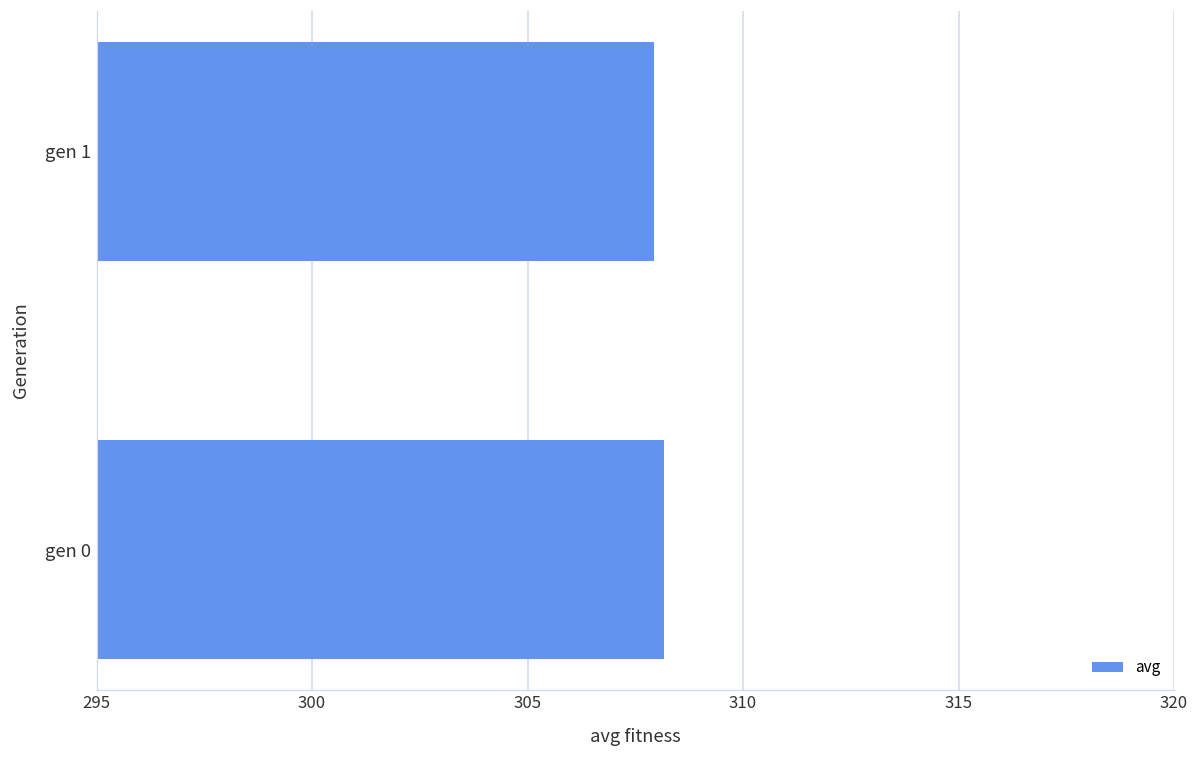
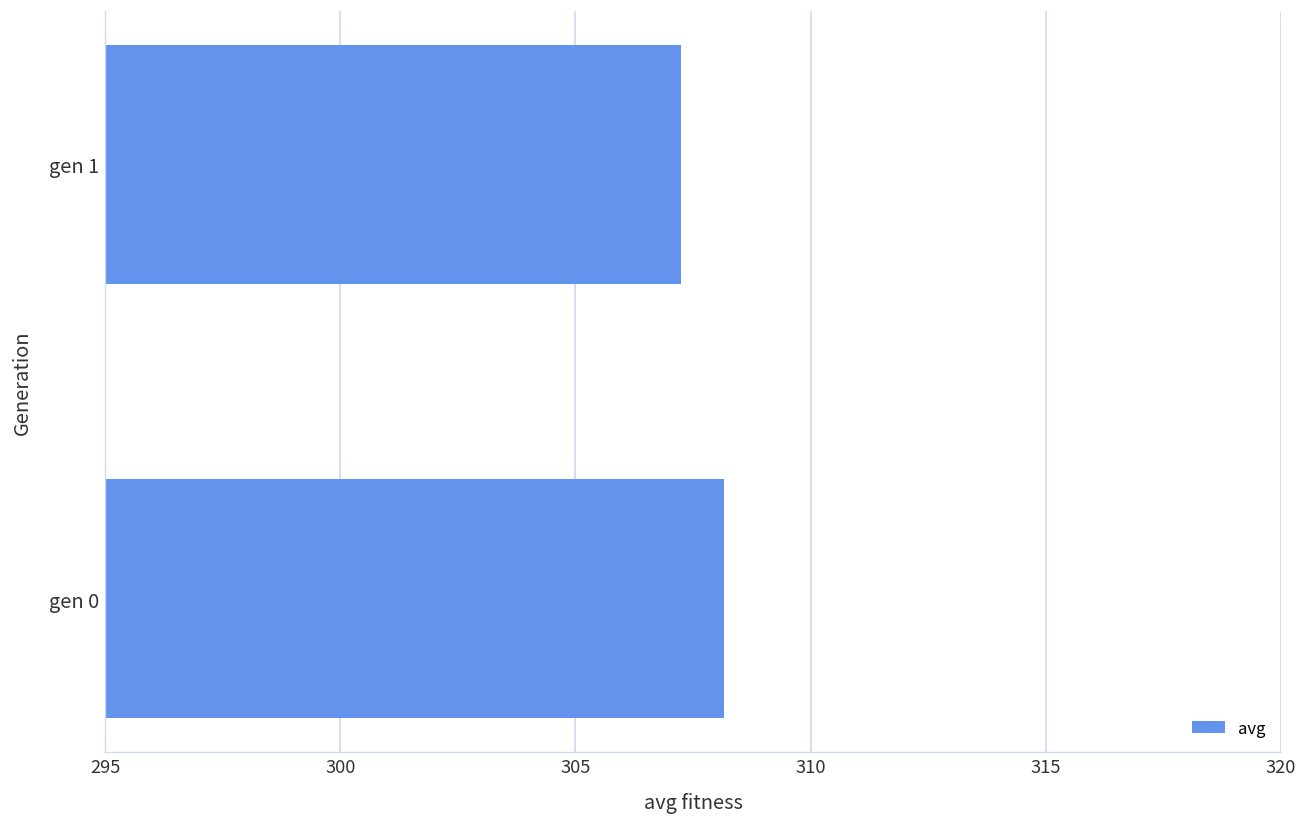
  {
-   "gen 1": 307.9,
+   "gen 1": 307.2,
    "gen 0": 308.2
  }
